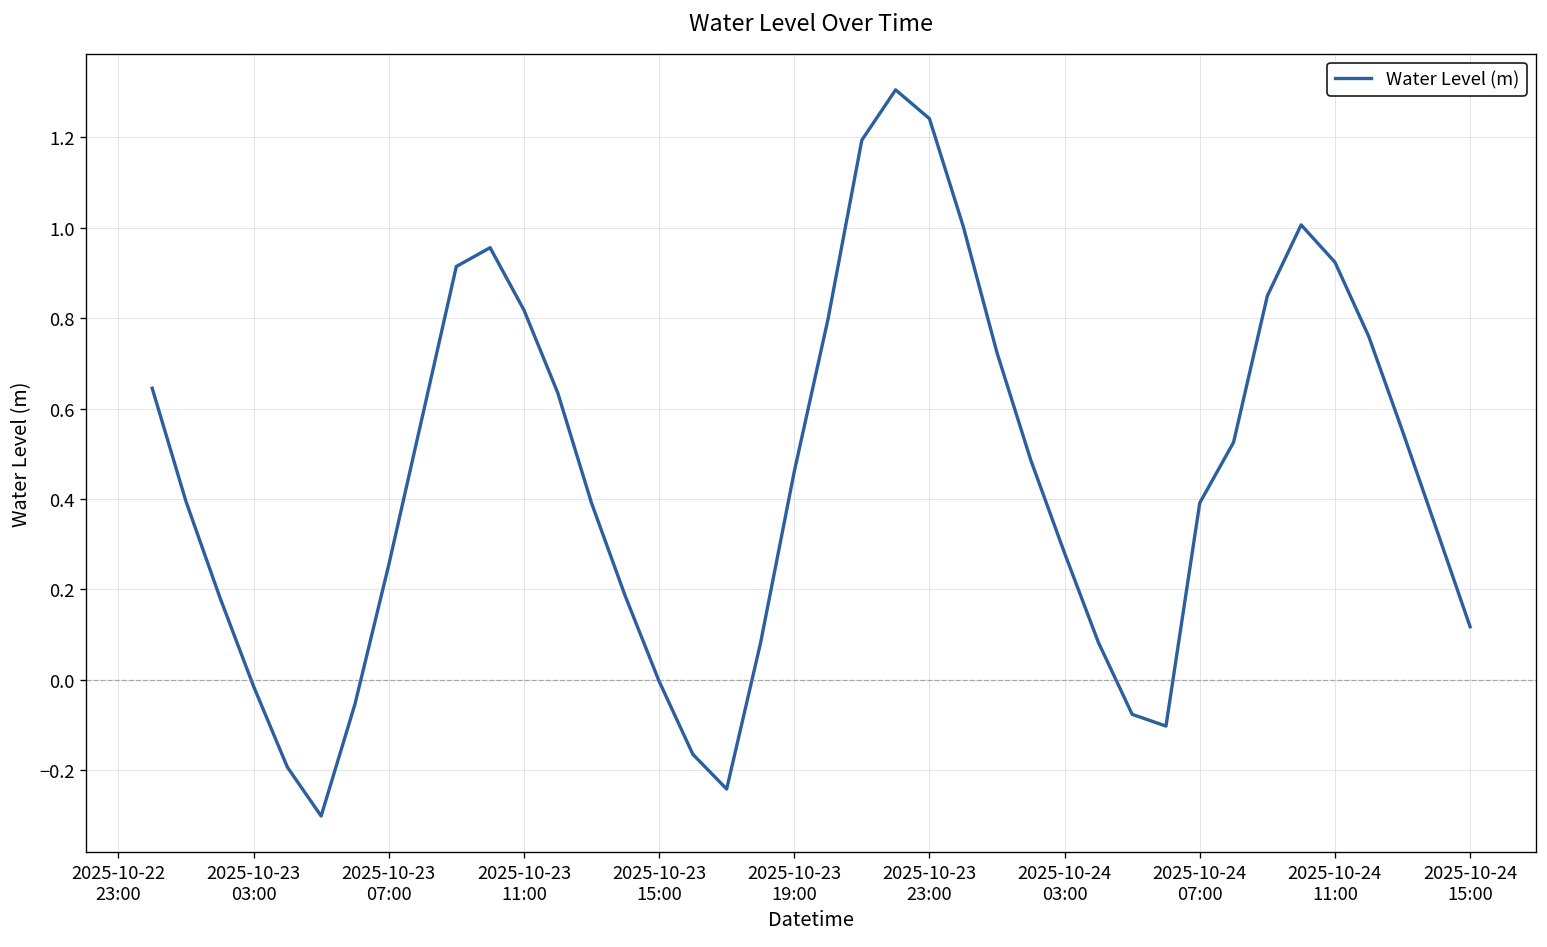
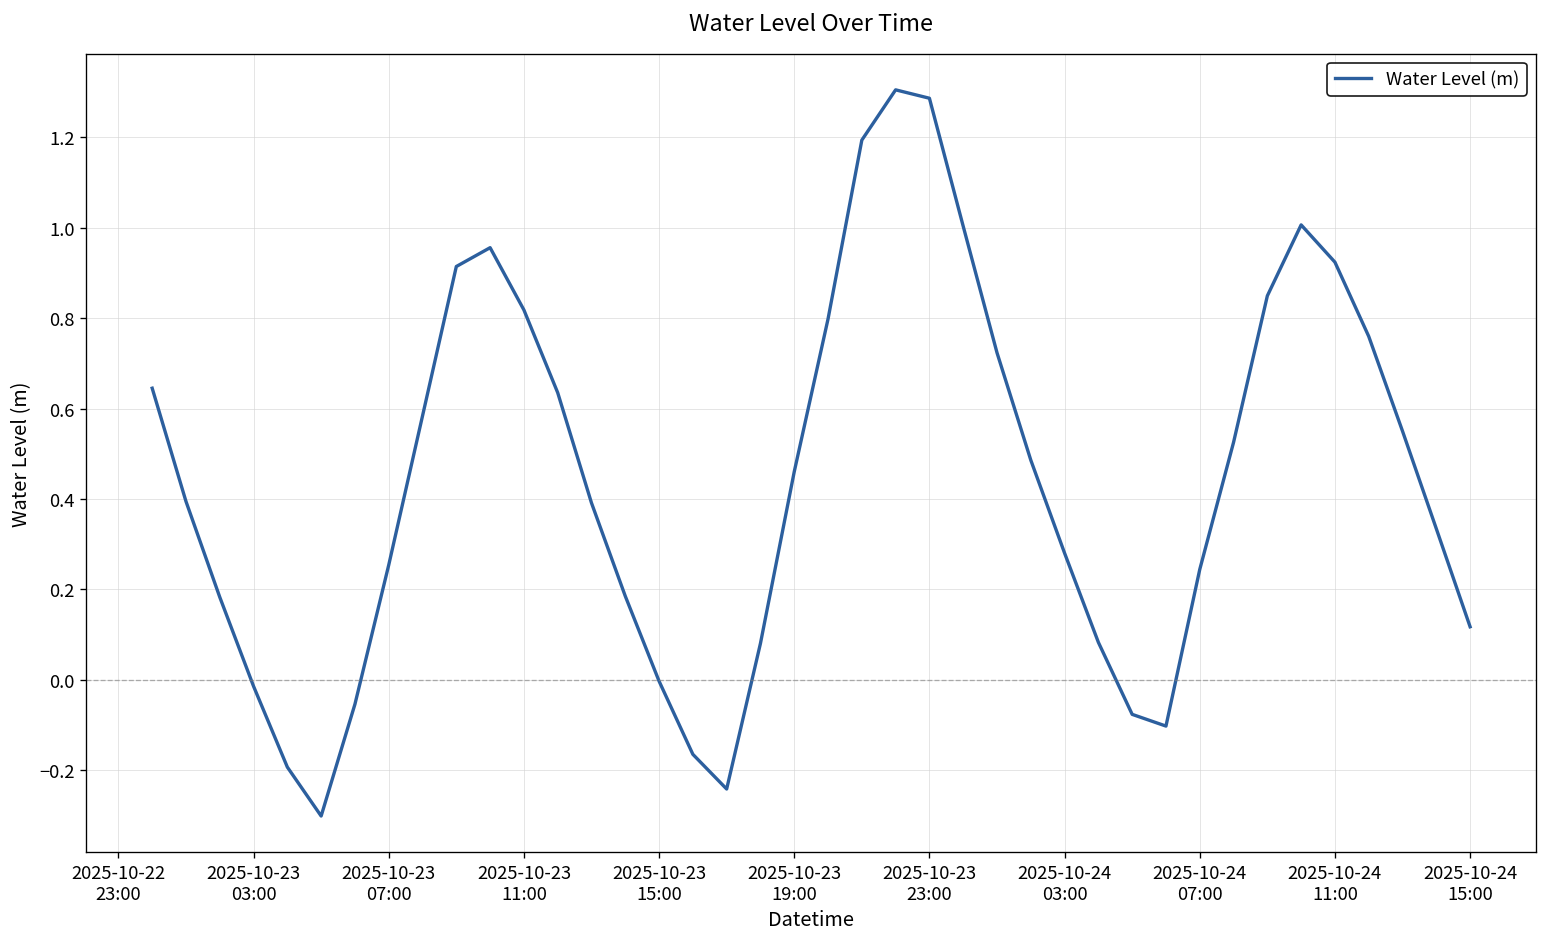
  {
    "2025-10-23 03:00": -0.01,
    "2025-10-23 07:00": 0.25,
    "2025-10-23 11:00": 0.82,
    "2025-10-23 15:00": 0.00,
    "2025-10-23 19:00": 0.46,
-   "2025-10-23 23:00": 1.24,
+   "2025-10-23 23:00": 1.29,
    "2025-10-24 03:00": 0.28,
-   "2025-10-24 07:00": 0.39,
+   "2025-10-24 07:00": 0.24,
    "2025-10-24 11:00": 0.92,
    "2025-10-24 15:00": 0.12
  }
